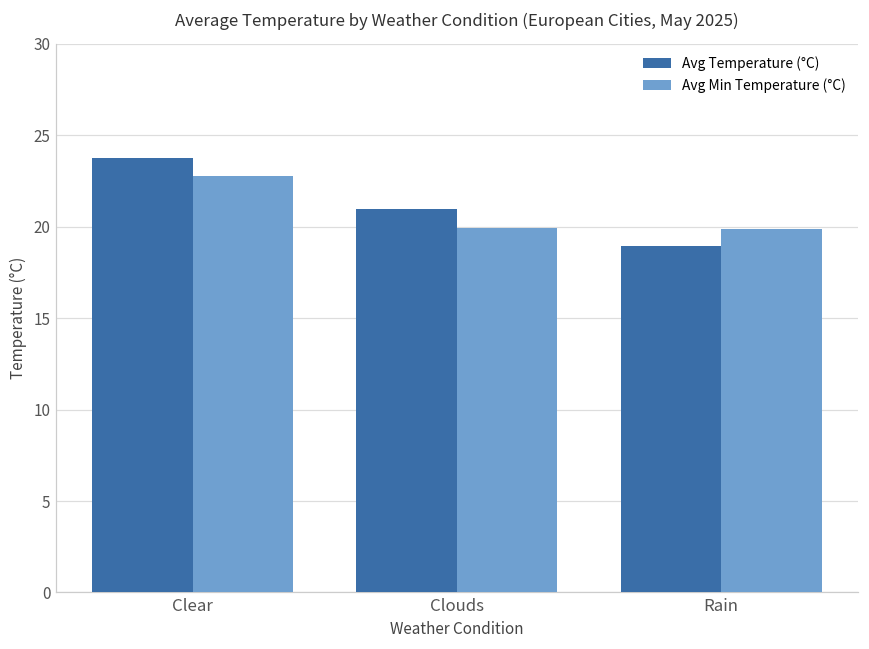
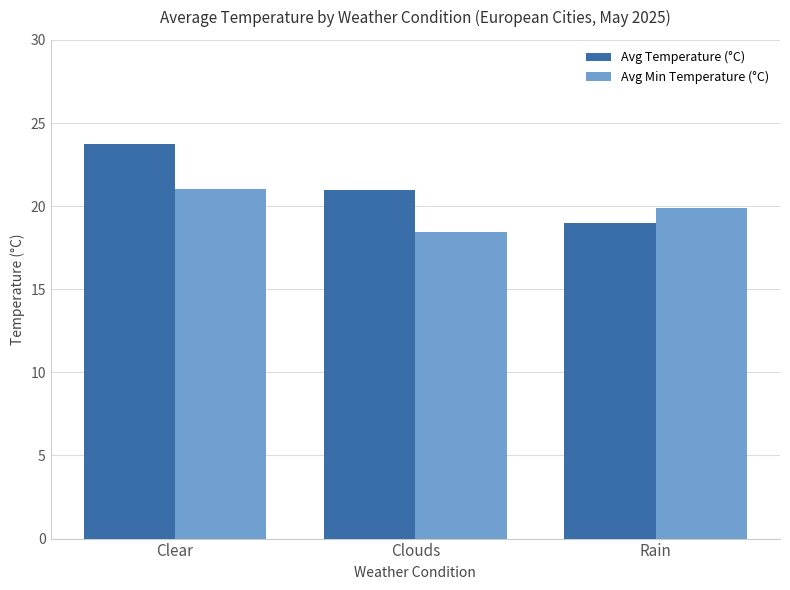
  {
    "Avg Temperature (°C)": {
      "Clear": 23.8,
      "Clouds": 21.0,
      "Rain": 19.0
    },
    "Avg Min Temperature (°C)": {
-     "Clear": 22.8,
-     "Clouds": 19.9,
+     "Clear": 21.1,
+     "Clouds": 18.4,
      "Rain": 19.9
    }
  }
